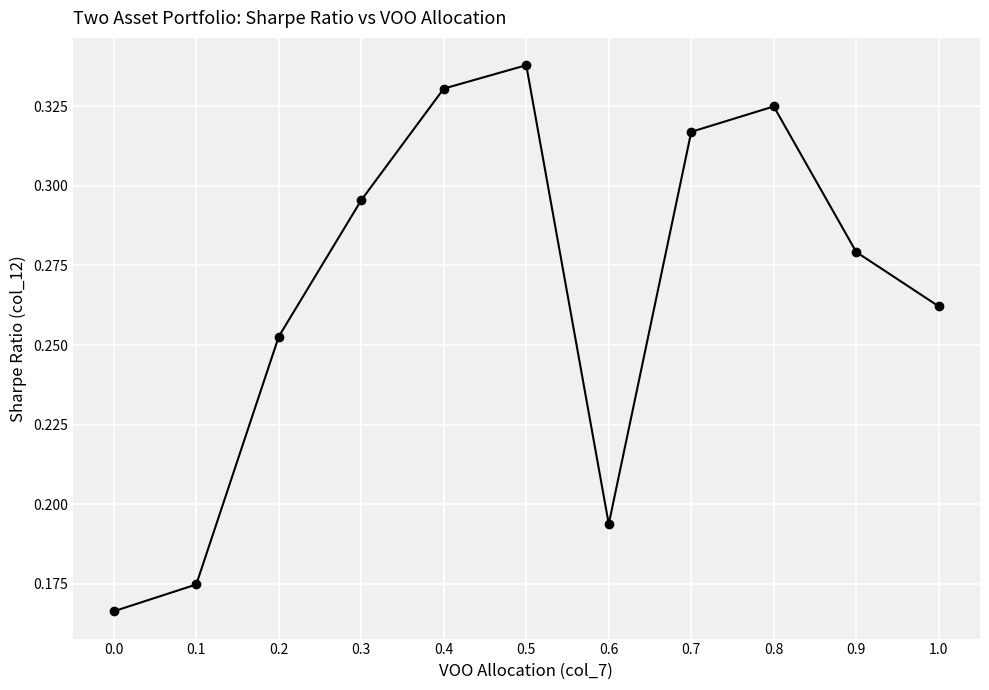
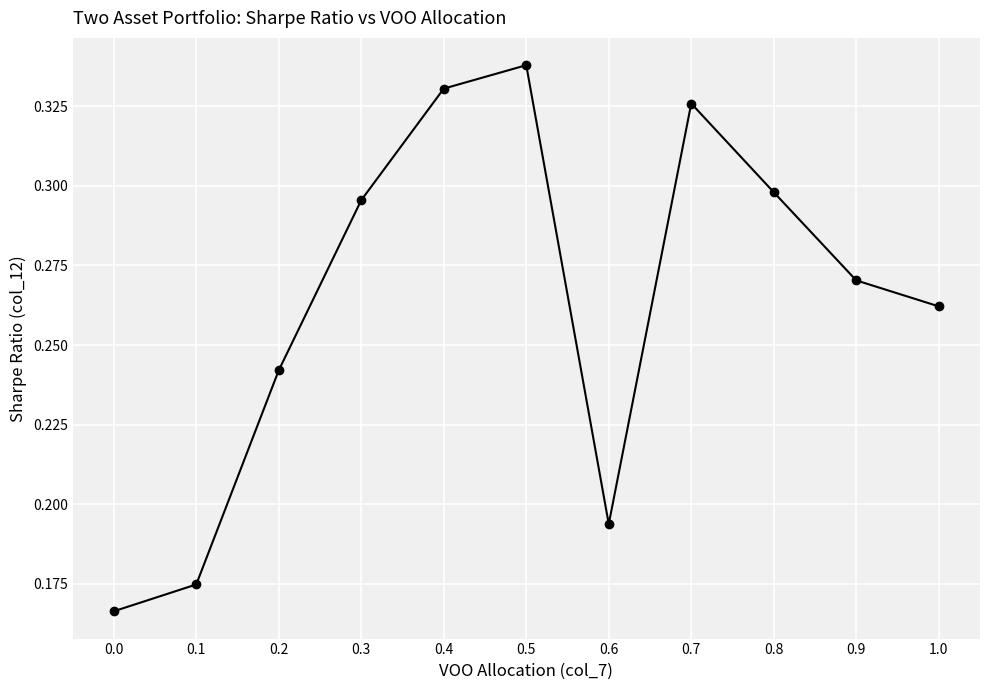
  {
    "0.0": 0.166,
    "0.1": 0.175,
-   "0.2": 0.253,
+   "0.2": 0.242,
    "0.3": 0.296,
    "0.4": 0.331,
    "0.5": 0.338,
    "0.6": 0.194,
-   "0.7": 0.317,
-   "0.8": 0.325,
-   "0.9": 0.279,
+   "0.7": 0.326,
+   "0.8": 0.298,
+   "0.9": 0.270,
    "1.0": 0.262
  }
